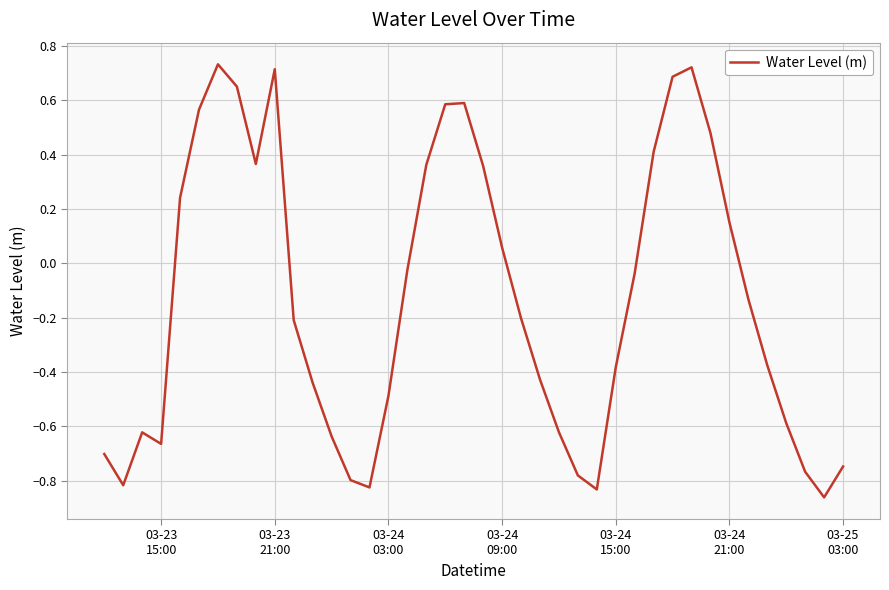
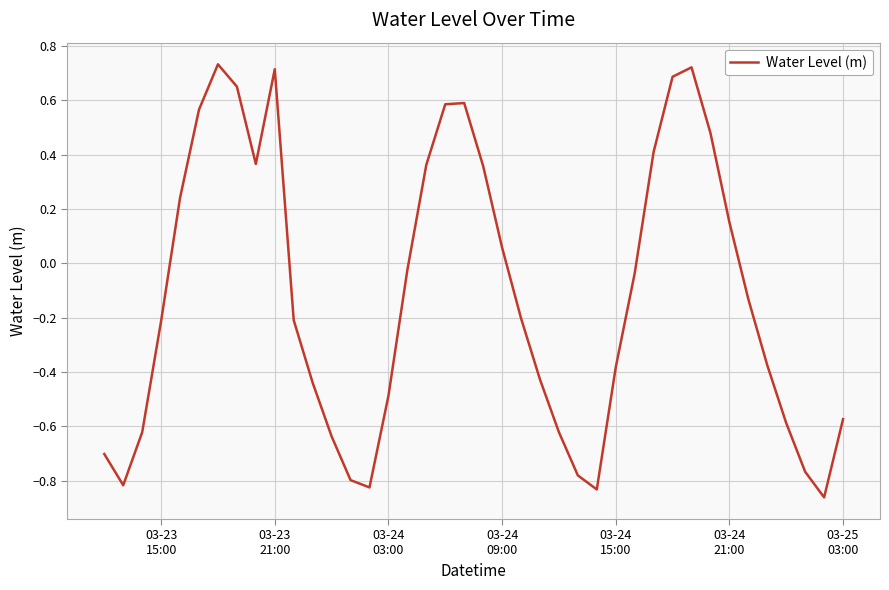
  {
-   "03-23 15:00": -0.66,
+   "03-23 15:00": -0.21,
    "03-23 21:00": 0.71,
    "03-24 03:00": -0.49,
    "03-24 09:00": 0.06,
    "03-24 15:00": -0.38,
    "03-24 21:00": 0.15,
-   "03-25 03:00": -0.75
+   "03-25 03:00": -0.57
  }
